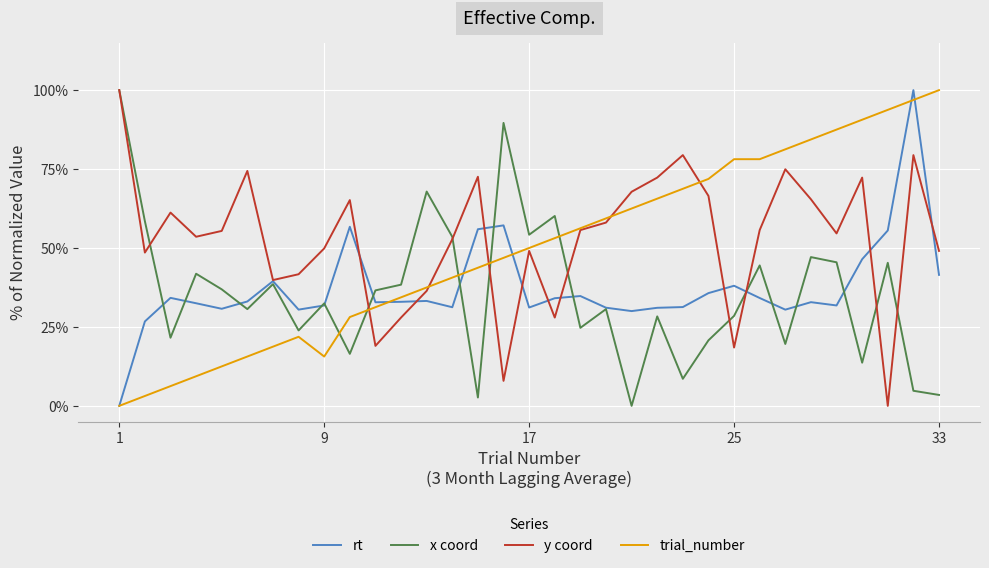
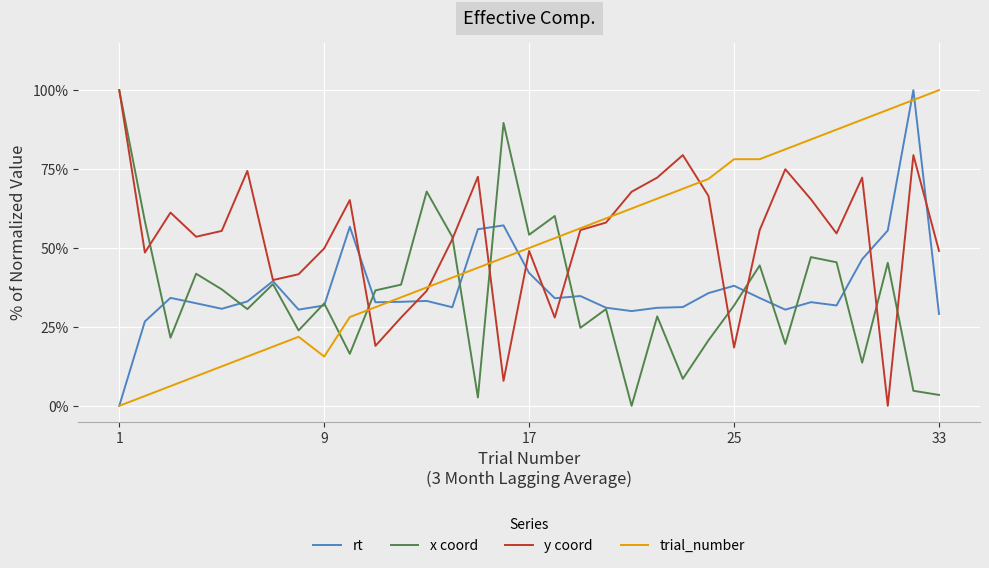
  {
    "rt": {
-     "17": "31%",
+     "17": "42%",
      "25": "38%",
-     "33": "41%"
+     "33": "29%"
    },
    "x coord": {
      "17": "54%",
-     "25": "29%",
+     "25": "32%",
      "33": "3%"
    },
    "y coord": {
      "9": "50%",
      "17": "49%",
      "25": "18%",
      "33": "49%"
    },
    "trial_number": {
      "9": "16%",
      "17": "50%",
      "25": "78%",
      "33": "100%"
    }
  }
